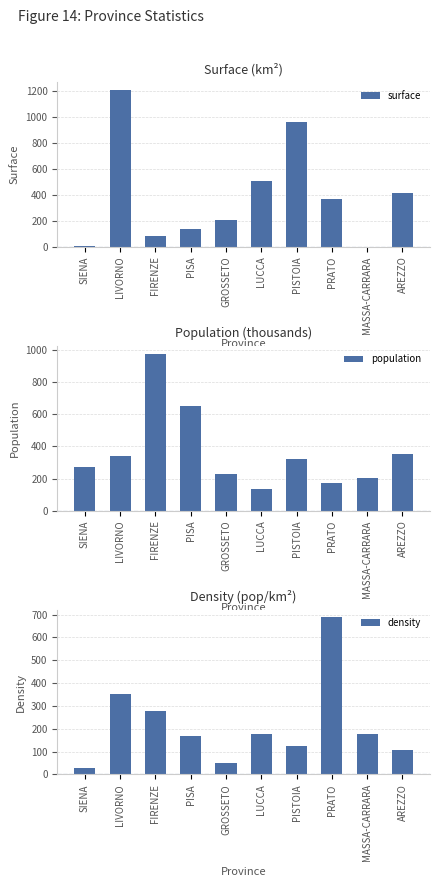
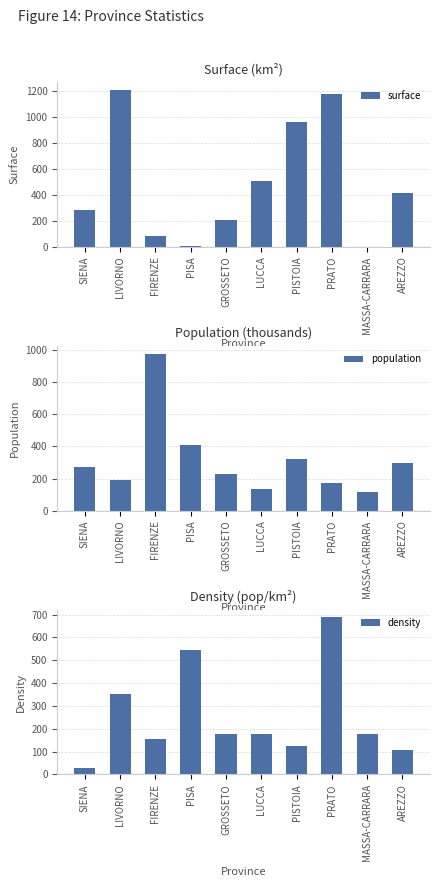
  {
    "Surface (km²)": {
-     "SIENA": 0,
+     "SIENA": 280,
      "LIVORNO": 1210,
      "FIRENZE": 80,
-     "PISA": 140,
+     "PISA": 0,
      "GROSSETO": 200,
      "LUCCA": 500,
      "PISTOIA": 970,
-     "PRATO": 370,
+     "PRATO": 1180,
      "AREZZO": 420
    },
    "Population (thousands)": {
      "SIENA": 270,
-     "LIVORNO": 340,
+     "LIVORNO": 190,
      "FIRENZE": 980,
-     "PISA": 650,
+     "PISA": 410,
      "GROSSETO": 230,
      "LUCCA": 140,
      "PISTOIA": 320,
      "PRATO": 170,
-     "MASSA-CARRARA": 200,
-     "AREZZO": 350
+     "MASSA-CARRARA": 110,
+     "AREZZO": 300
    },
    "Density (pop/km²)": {
      "SIENA": 30,
      "LIVORNO": 350,
-     "FIRENZE": 280,
-     "PISA": 170,
-     "GROSSETO": 50,
+     "FIRENZE": 150,
+     "PISA": 550,
+     "GROSSETO": 180,
      "LUCCA": 180,
      "PISTOIA": 120,
      "PRATO": 690,
      "MASSA-CARRARA": 180,
      "AREZZO": 110
    }
  }
